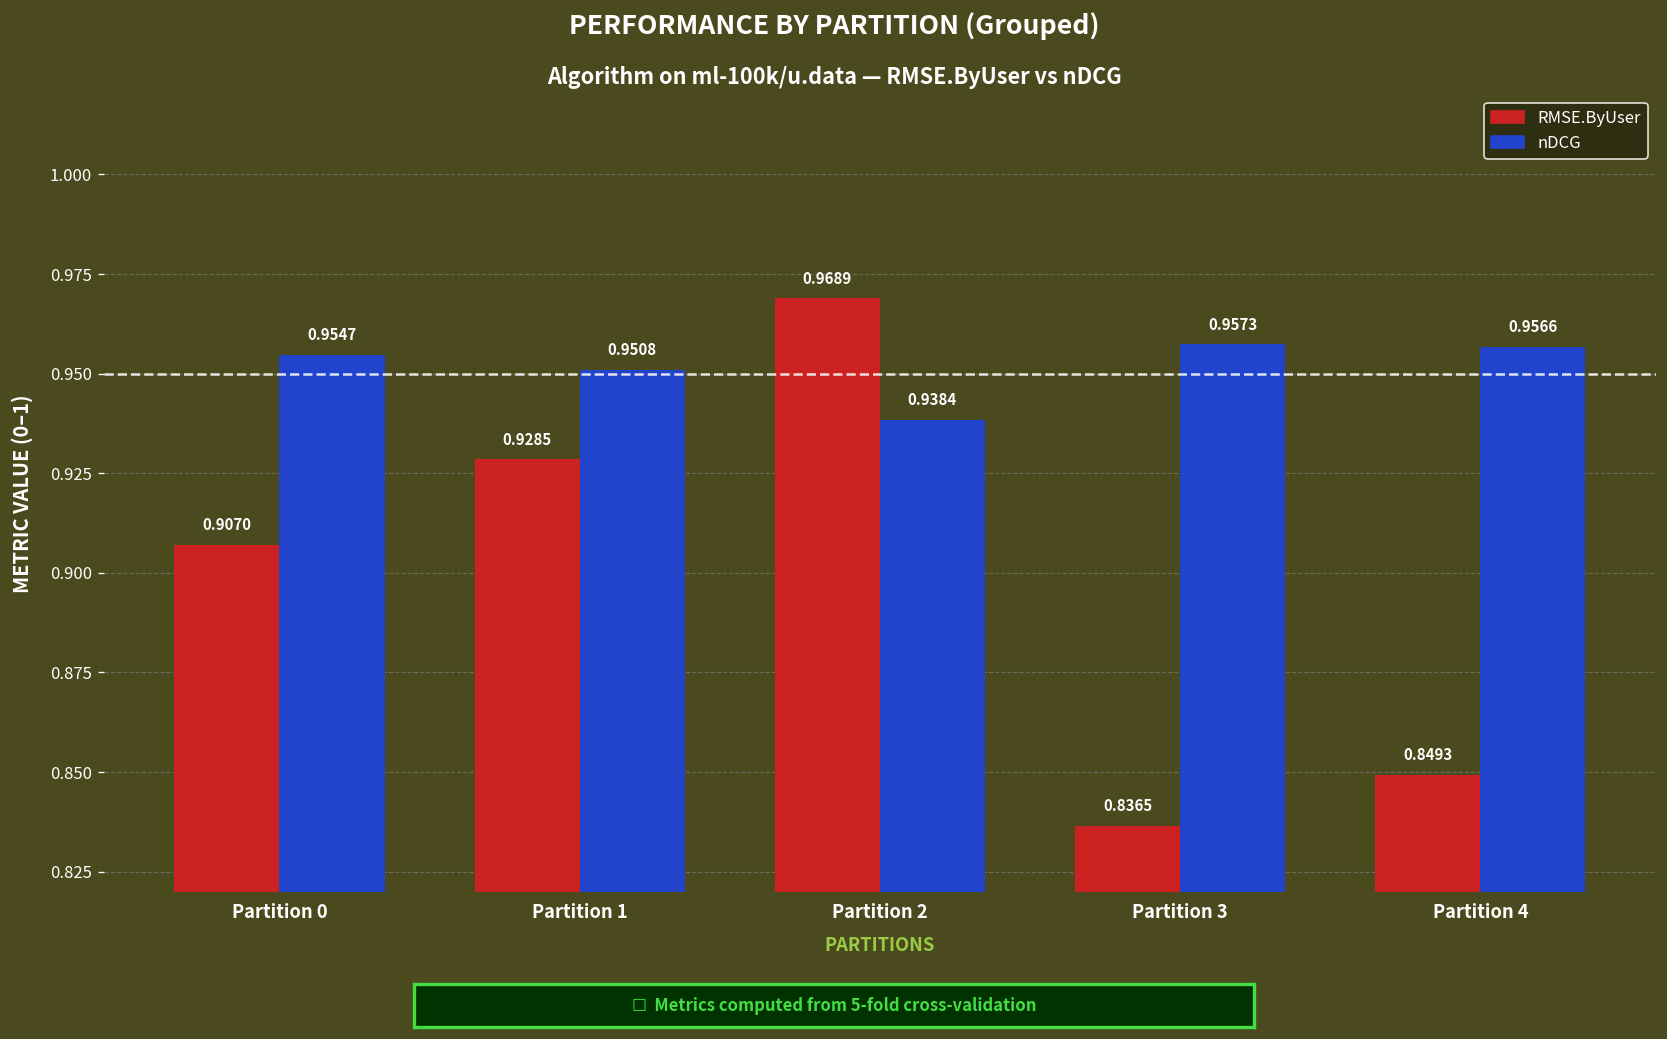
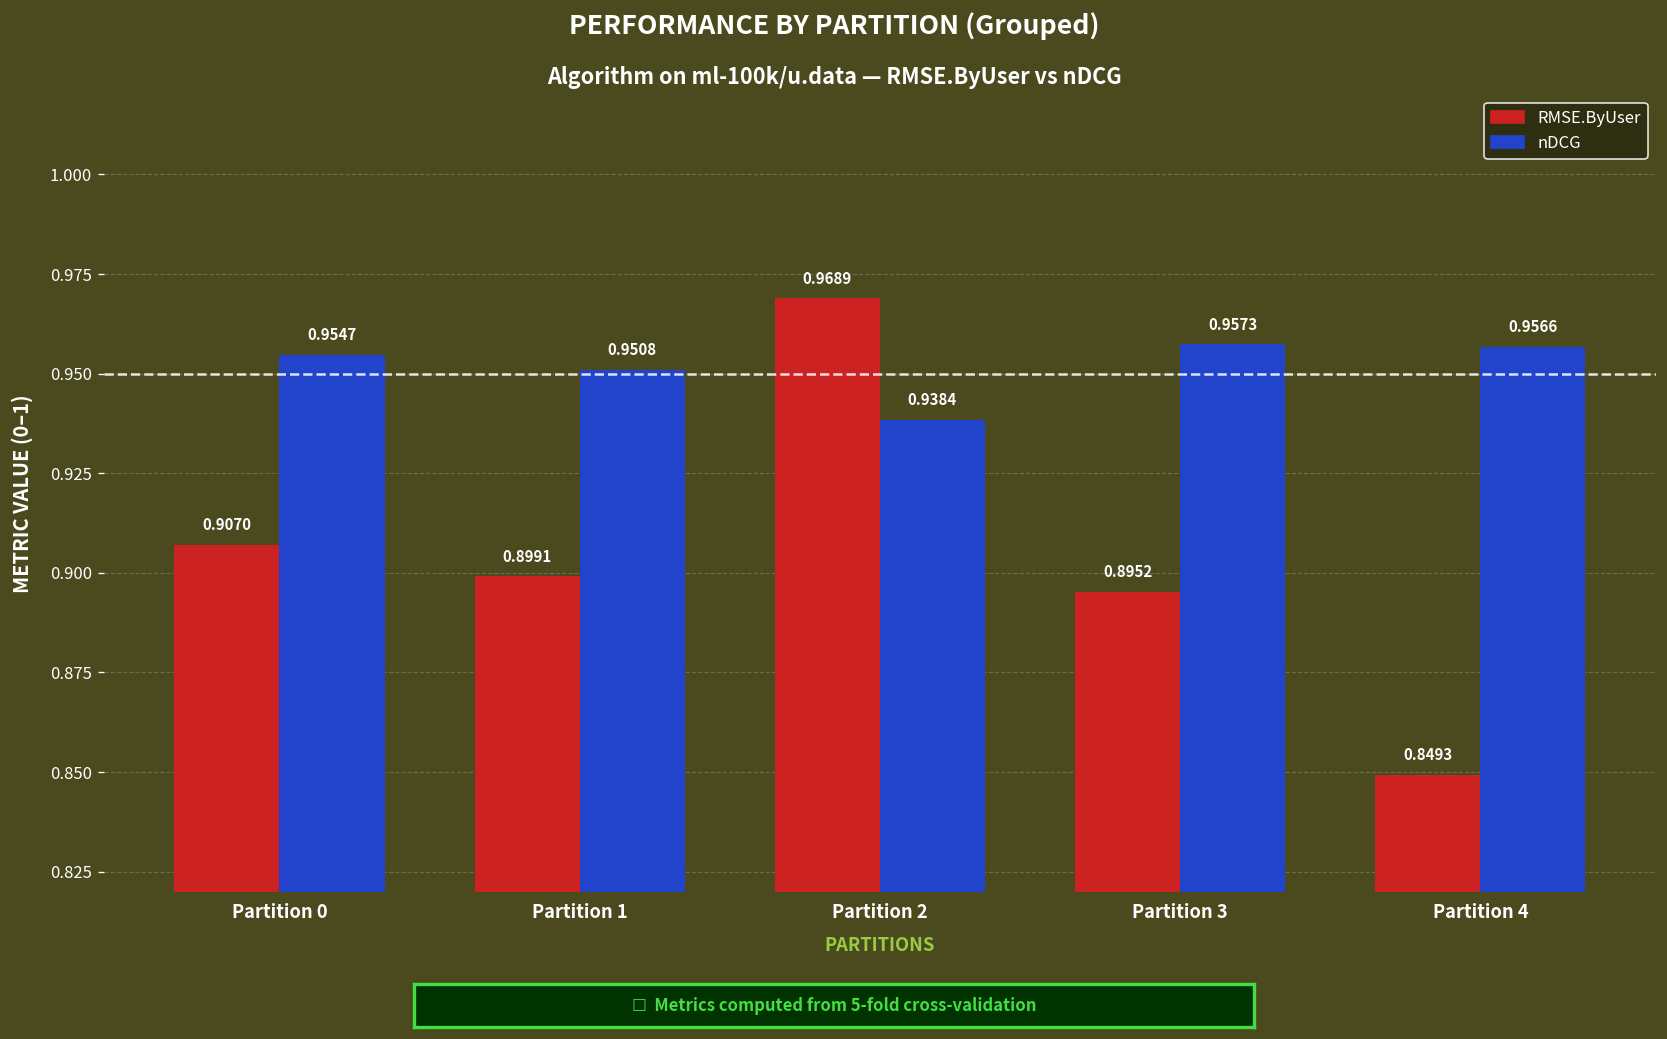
  {
    "RMSE.ByUser": {
      "Partition 0": 0.9070,
-     "Partition 1": 0.9285,
+     "Partition 1": 0.8991,
      "Partition 2": 0.9689,
-     "Partition 3": 0.8365,
+     "Partition 3": 0.8952,
      "Partition 4": 0.8493
    },
    "nDCG": {
      "Partition 0": 0.9547,
      "Partition 1": 0.9508,
      "Partition 2": 0.9384,
      "Partition 3": 0.9573,
      "Partition 4": 0.9566
    }
  }
